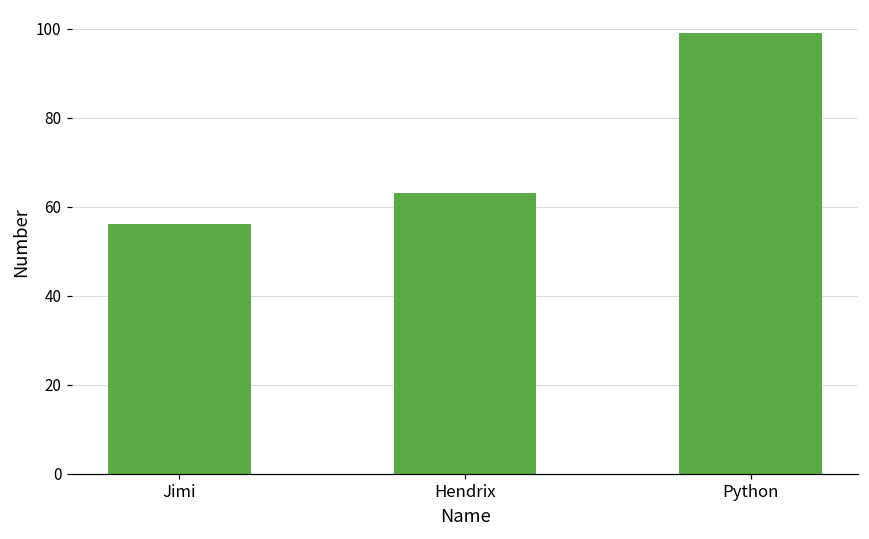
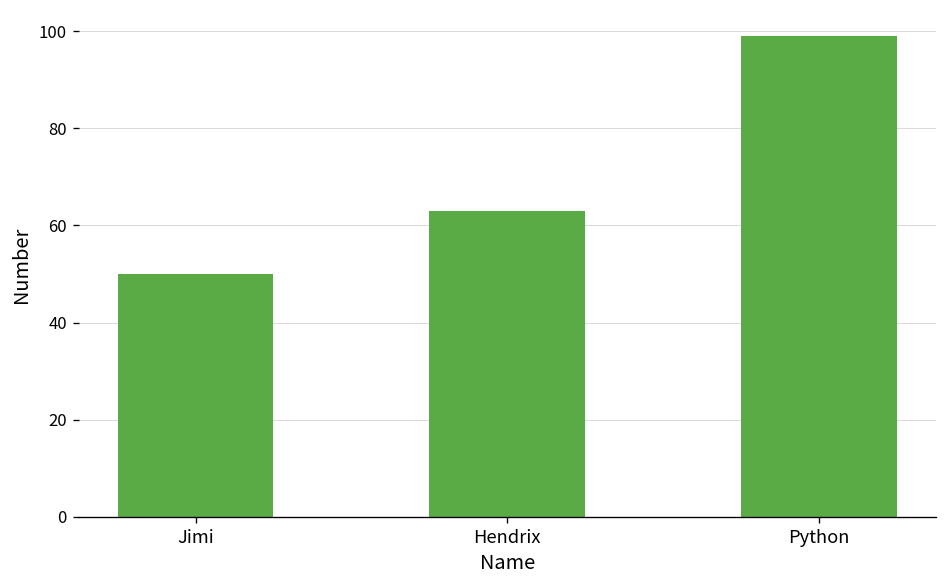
  {
-   "Jimi": 56,
+   "Jimi": 50,
    "Hendrix": 63,
    "Python": 99
  }
